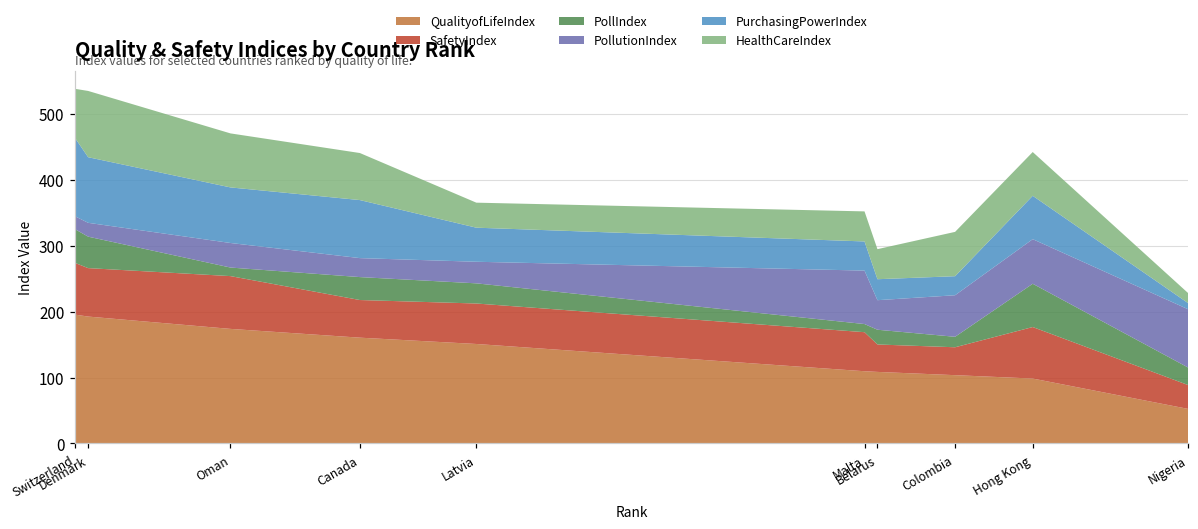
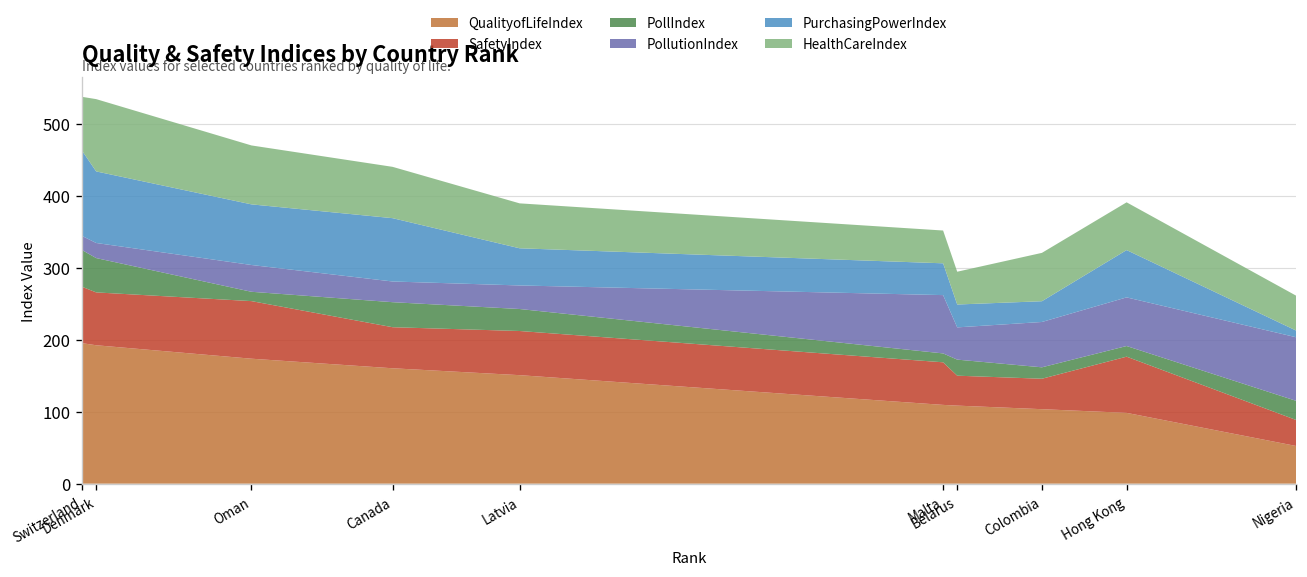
  {
    "PollIndex": {
      "Switzerland": 50,
      "Denmark": 50,
      "Oman": 10,
      "Canada": 30,
      "Latvia": 30,
      "Malta": 10,
      "Belarus": 20,
      "Colombia": 20,
-     "Hong Kong": 70,
+     "Hong Kong": 10,
      "Nigeria": 30
    },
    "HealthCareIndex": {
      "Switzerland": 70,
      "Denmark": 100,
      "Oman": 80,
      "Canada": 70,
-     "Latvia": 40,
+     "Latvia": 60,
      "Malta": 50,
      "Belarus": 50,
      "Colombia": 70,
      "Hong Kong": 70,
-     "Nigeria": 20
+     "Nigeria": 50
    }
  }
